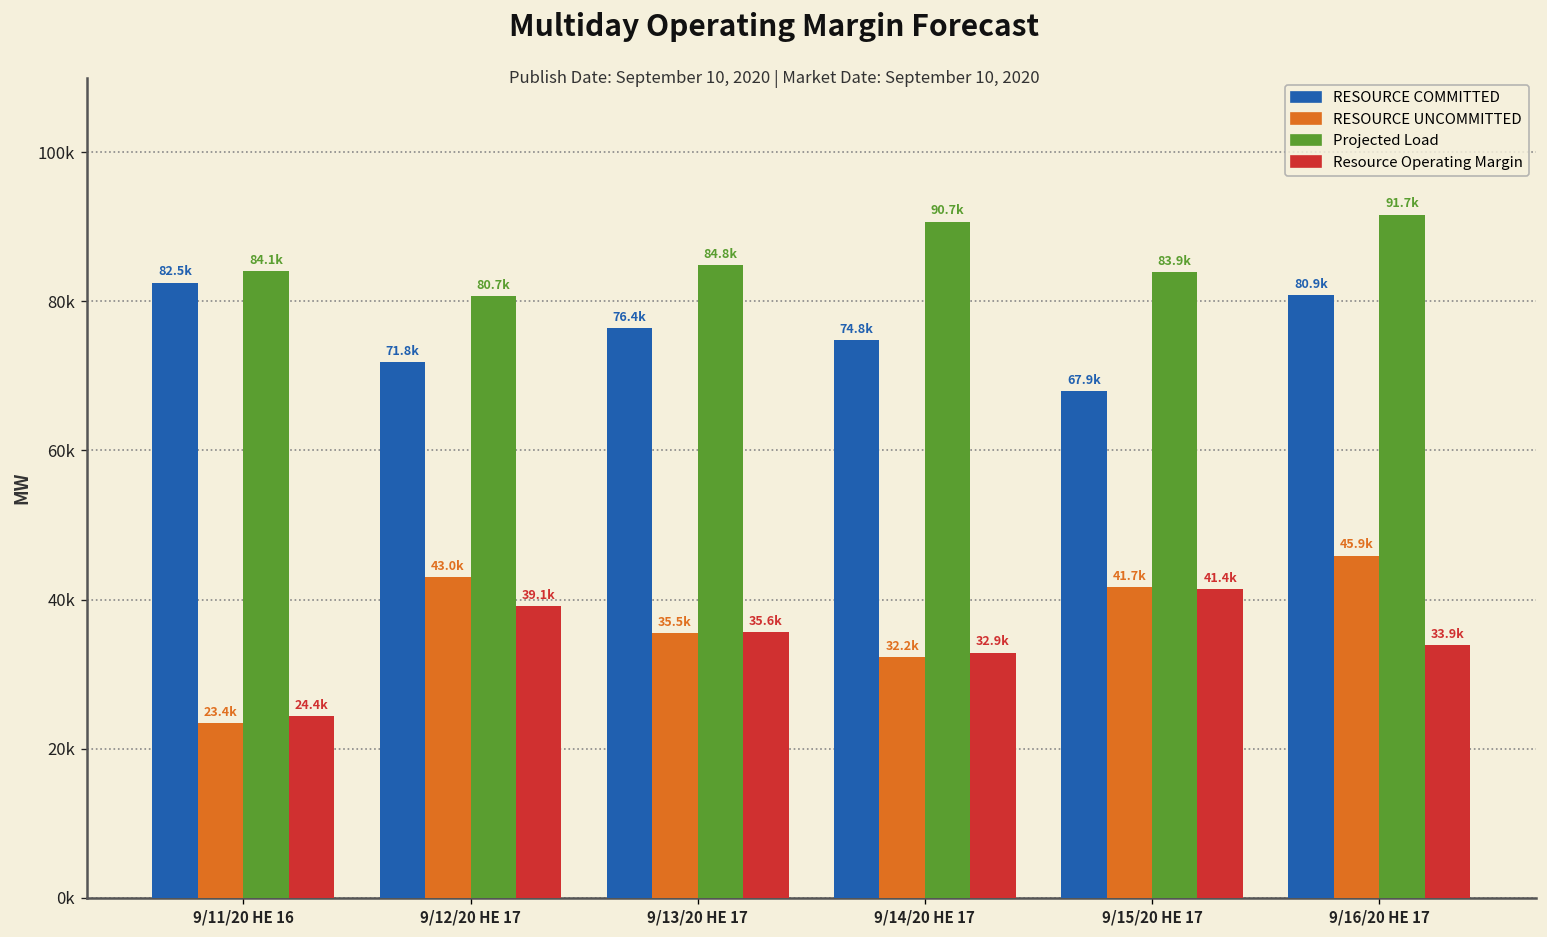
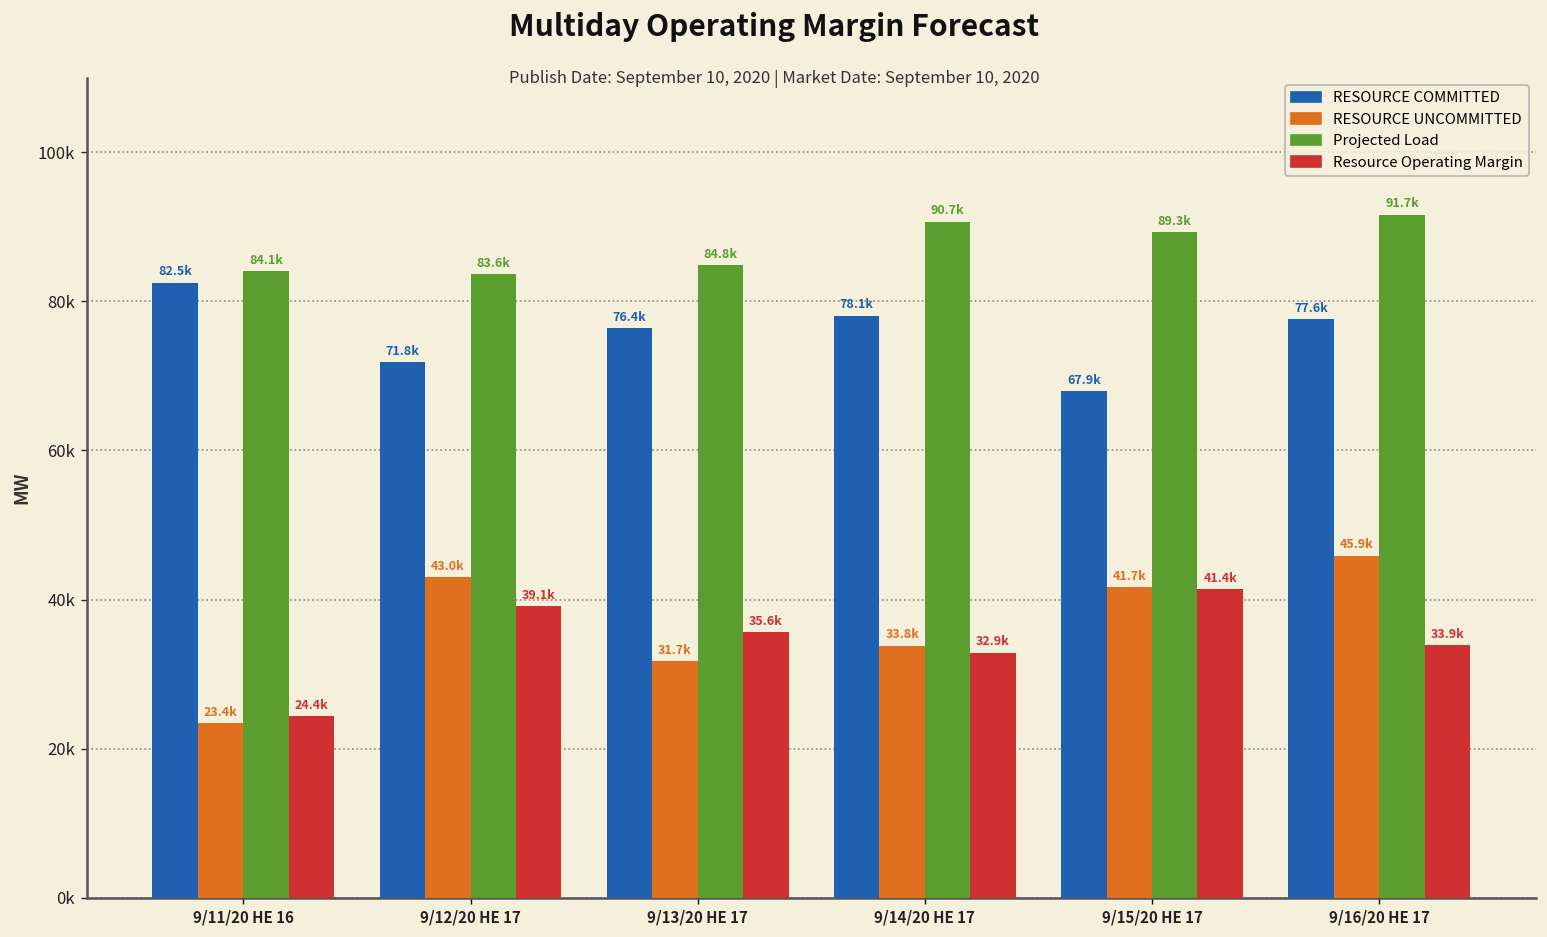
  {
    "RESOURCE COMMITTED": {
      "9/11/20 HE 16": "82.5k",
      "9/12/20 HE 17": "71.8k",
      "9/13/20 HE 17": "76.4k",
-     "9/14/20 HE 17": "74.8k",
+     "9/14/20 HE 17": "78.1k",
      "9/15/20 HE 17": "67.9k",
-     "9/16/20 HE 17": "80.9k"
+     "9/16/20 HE 17": "77.6k"
    },
    "RESOURCE UNCOMMITTED": {
      "9/11/20 HE 16": "23.4k",
      "9/12/20 HE 17": "43.0k",
-     "9/13/20 HE 17": "35.5k",
-     "9/14/20 HE 17": "32.2k",
+     "9/13/20 HE 17": "31.7k",
+     "9/14/20 HE 17": "33.8k",
      "9/15/20 HE 17": "41.7k",
      "9/16/20 HE 17": "45.9k"
    },
    "Projected Load": {
      "9/11/20 HE 16": "84.1k",
-     "9/12/20 HE 17": "80.7k",
+     "9/12/20 HE 17": "83.6k",
      "9/13/20 HE 17": "84.8k",
      "9/14/20 HE 17": "90.7k",
-     "9/15/20 HE 17": "83.9k",
+     "9/15/20 HE 17": "89.3k",
      "9/16/20 HE 17": "91.7k"
    },
    "Resource Operating Margin": {
      "9/11/20 HE 16": "24.4k",
      "9/12/20 HE 17": "39.1k",
      "9/13/20 HE 17": "35.6k",
      "9/14/20 HE 17": "32.9k",
      "9/15/20 HE 17": "41.4k",
      "9/16/20 HE 17": "33.9k"
    }
  }
